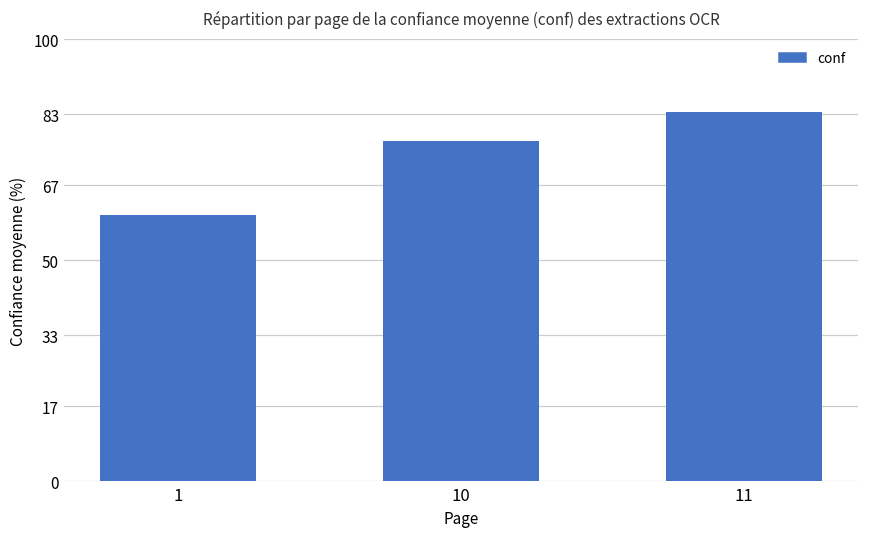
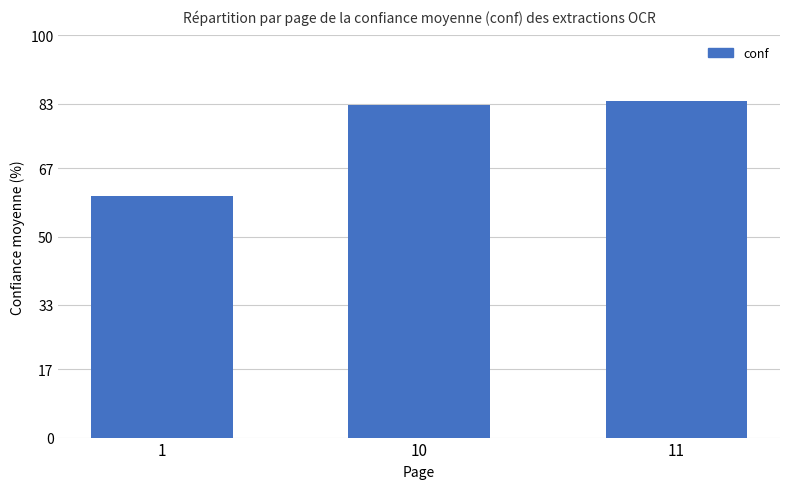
  {
    "1": 60,
-   "10": 77,
+   "10": 83,
    "11": 84
  }
